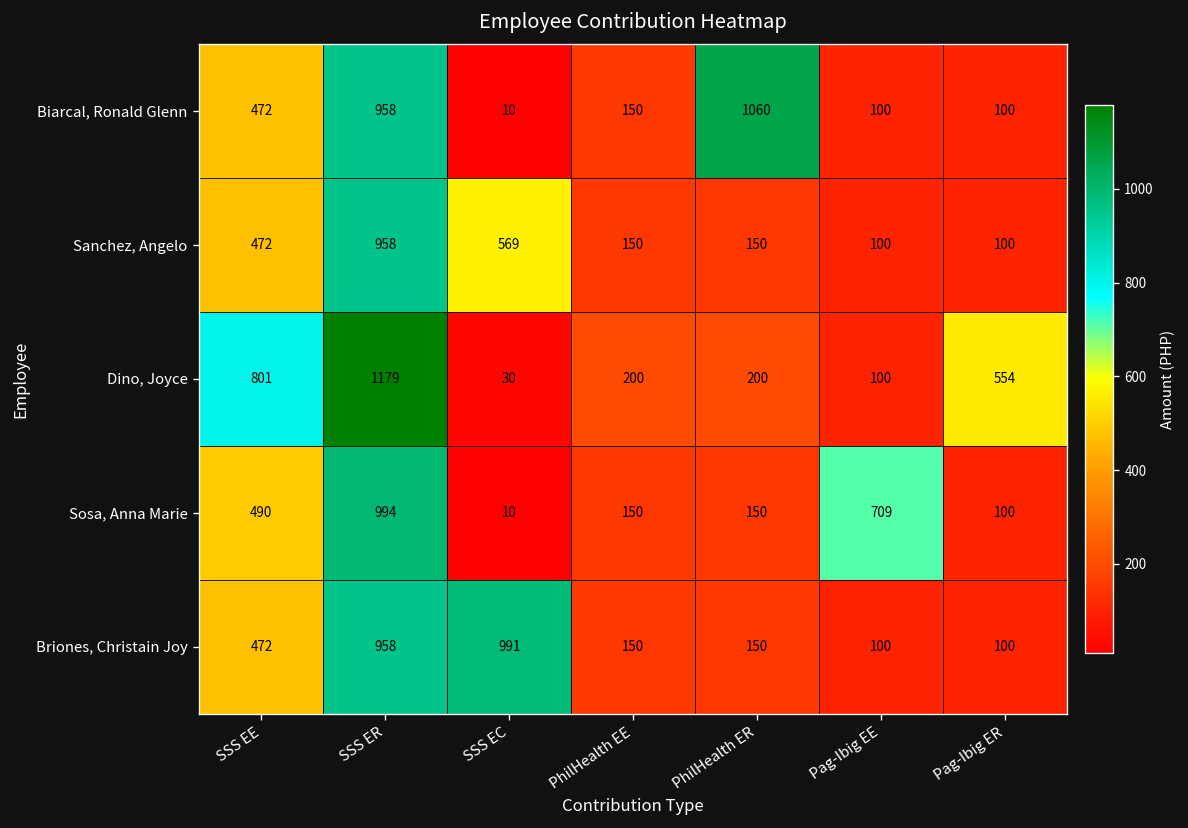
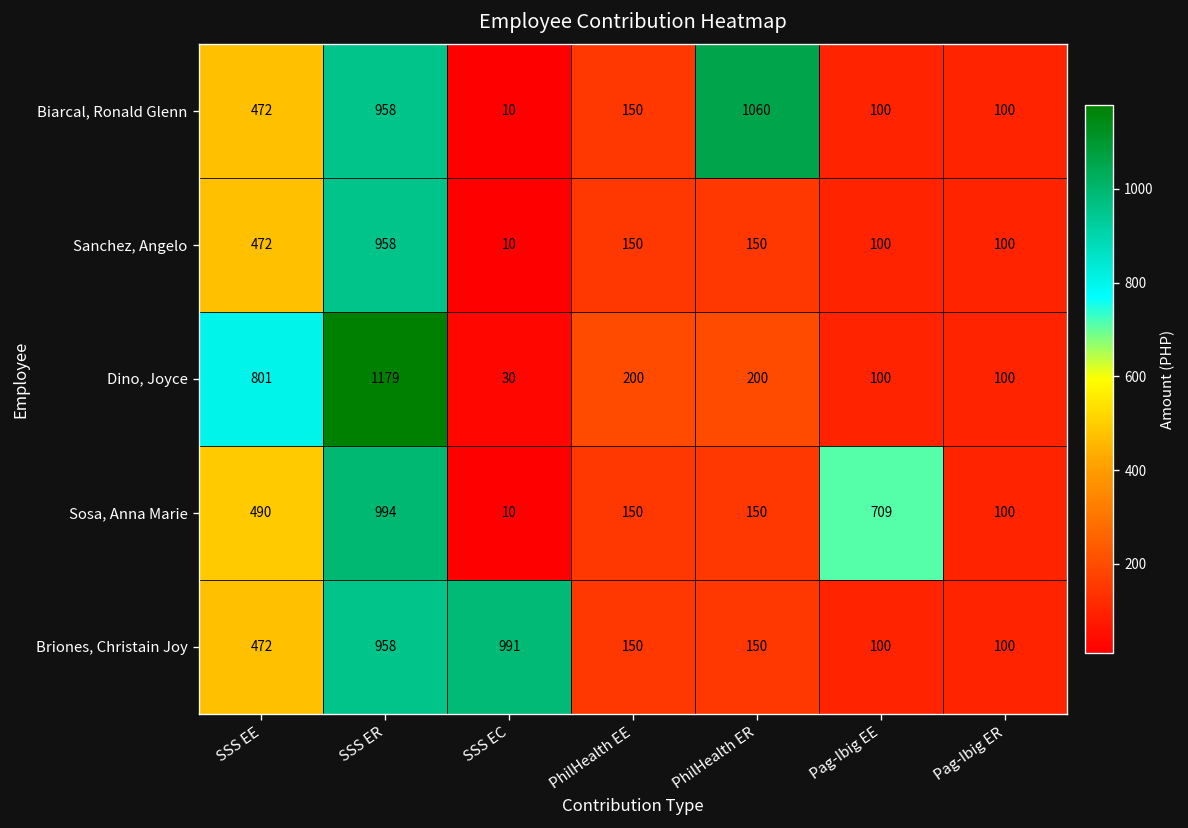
  {
    "Sanchez, Angelo": {
-     "SSS EC": 569
+     "SSS EC": 10
    },
    "Dino, Joyce": {
-     "Pag-Ibig ER": 554
+     "Pag-Ibig ER": 100
    }
  }
